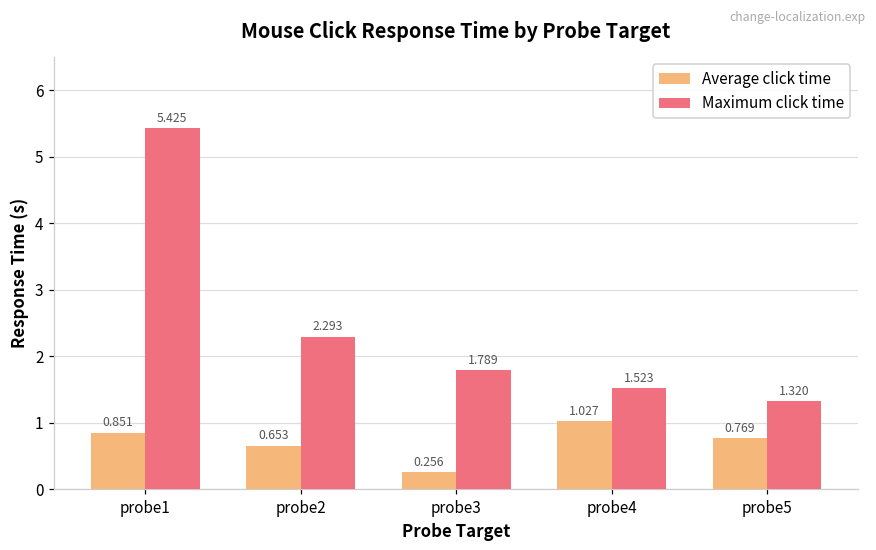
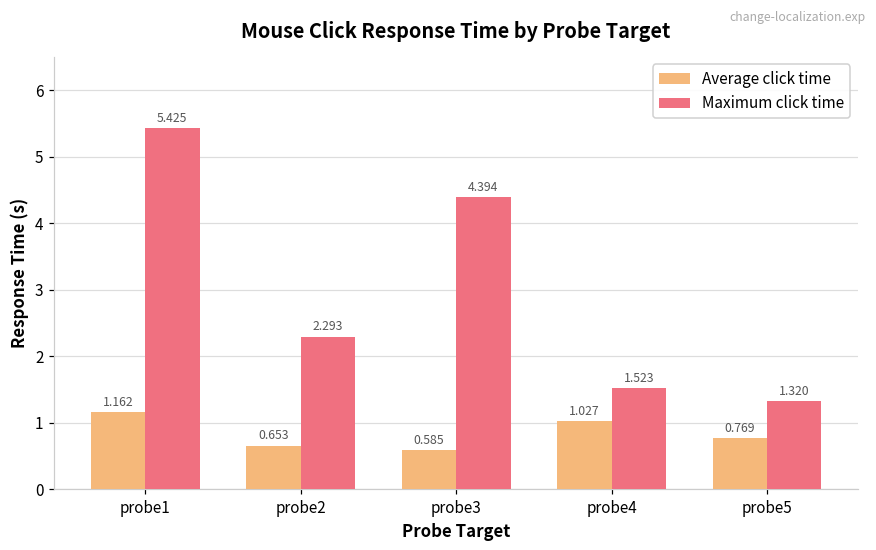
  {
    "Average click time": {
-     "probe1": 0.851,
+     "probe1": 1.162,
      "probe2": 0.653,
-     "probe3": 0.256,
+     "probe3": 0.585,
      "probe4": 1.027,
      "probe5": 0.769
    },
    "Maximum click time": {
      "probe1": 5.425,
      "probe2": 2.293,
-     "probe3": 1.789,
+     "probe3": 4.394,
      "probe4": 1.523,
      "probe5": 1.320
    }
  }
